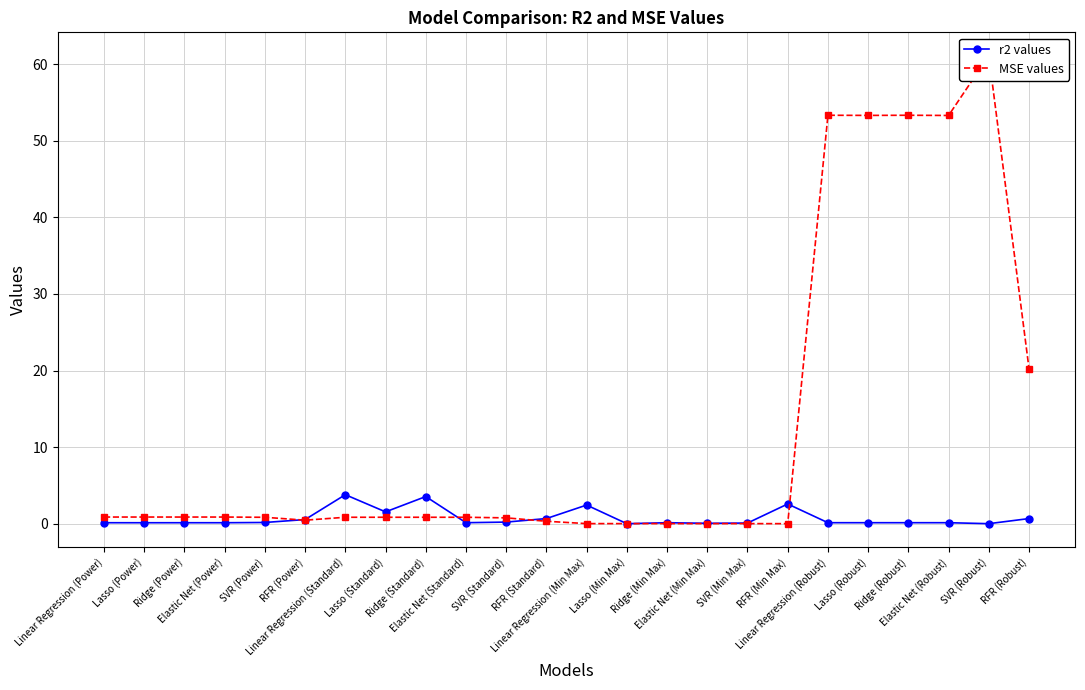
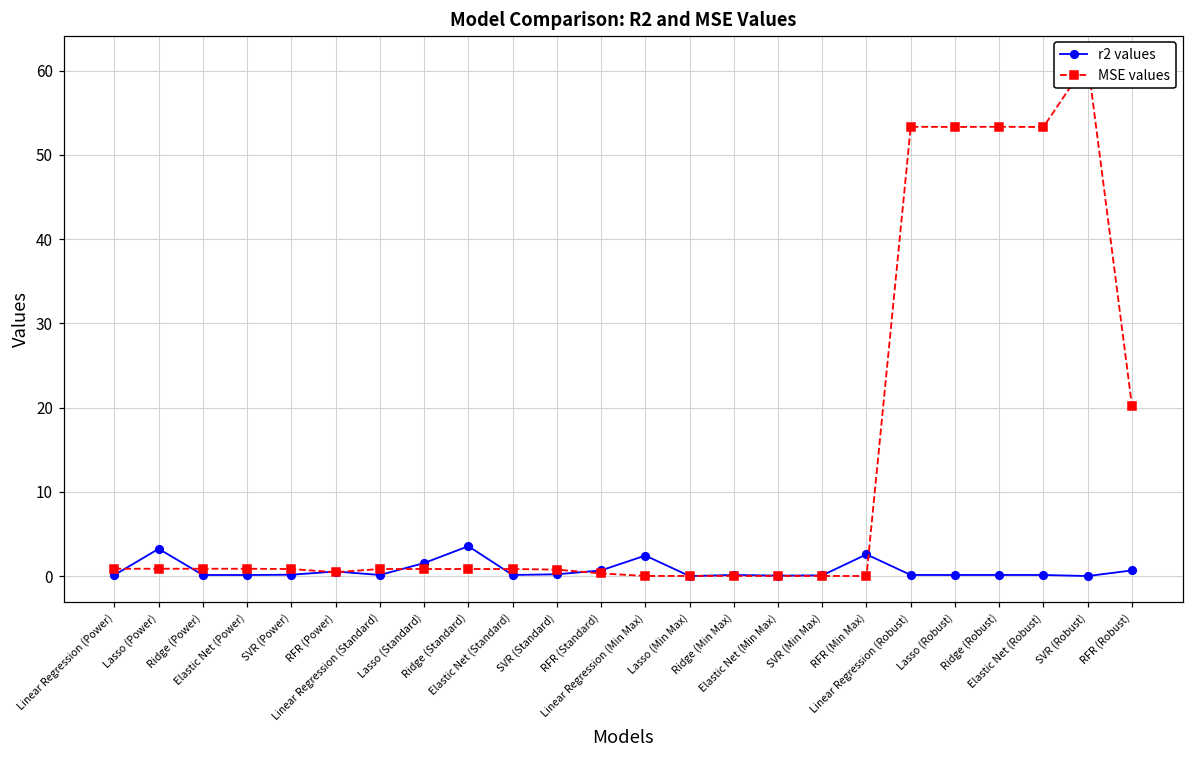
  {
    "r2 values": {
      "Linear Regression (Power)": 0,
-     "Lasso (Power)": 0,
+     "Lasso (Power)": 3,
      "Ridge (Power)": 0,
      "Elastic Net (Power)": 0,
      "SVR (Power)": 0,
-     "Linear Regression (Standard)": 4,
+     "Linear Regression (Standard)": 0,
      "Lasso (Standard)": 2,
      "Ridge (Standard)": 4,
      "Elastic Net (Standard)": 0,
      "SVR (Standard)": 0,
      "RFR (Standard)": 1,
      "Linear Regression (Min Max)": 2,
      "RFR (Min Max)": 3,
      "Linear Regression (Robust)": 0,
      "Lasso (Robust)": 0,
      "Ridge (Robust)": 0,
      "Elastic Net (Robust)": 0,
      "SVR (Robust)": 0,
      "RFR (Robust)": 1
    },
    "MSE values": {
      "Linear Regression (Power)": 1,
      "Lasso (Power)": 1,
      "Ridge (Power)": 1,
      "Elastic Net (Power)": 1,
      "SVR (Power)": 1,
      "Linear Regression (Standard)": 1,
      "Lasso (Standard)": 1,
      "Ridge (Standard)": 1,
      "Elastic Net (Standard)": 1,
      "SVR (Standard)": 1,
      "RFR (Standard)": 0,
      "Linear Regression (Min Max)": 0,
      "RFR (Min Max)": 0,
      "Linear Regression (Robust)": 53,
      "Lasso (Robust)": 53,
      "Ridge (Robust)": 53,
      "Elastic Net (Robust)": 53,
      "RFR (Robust)": 20
    }
  }
